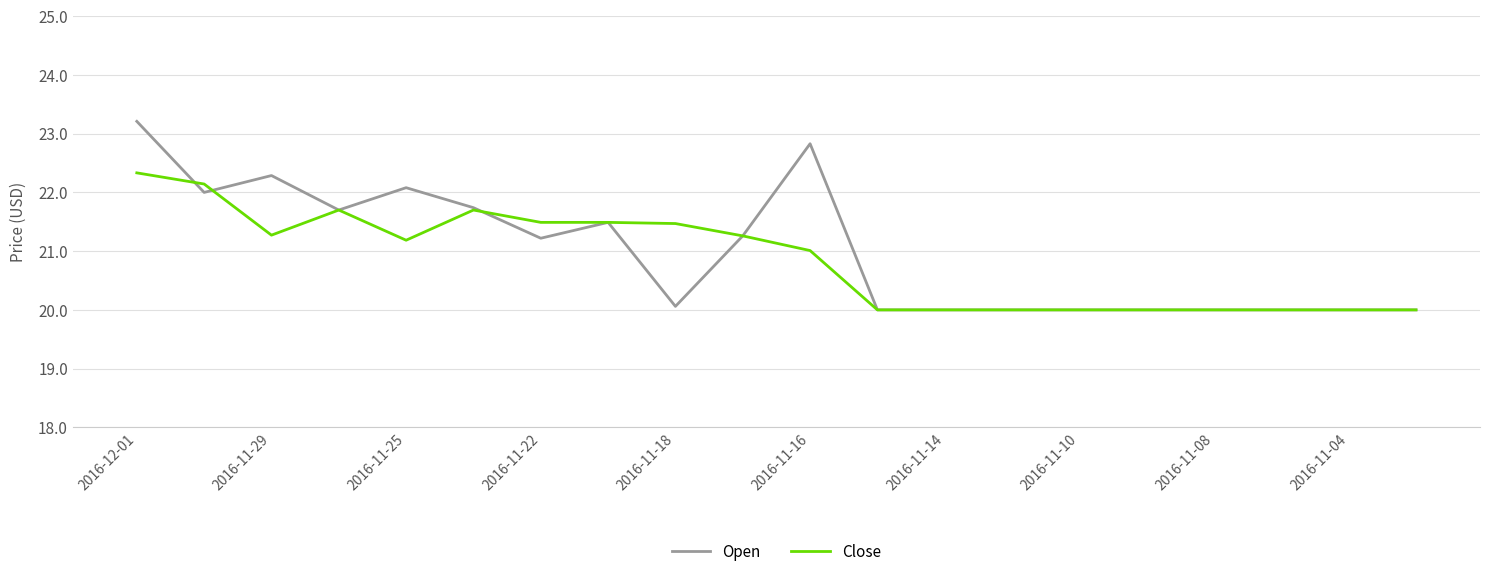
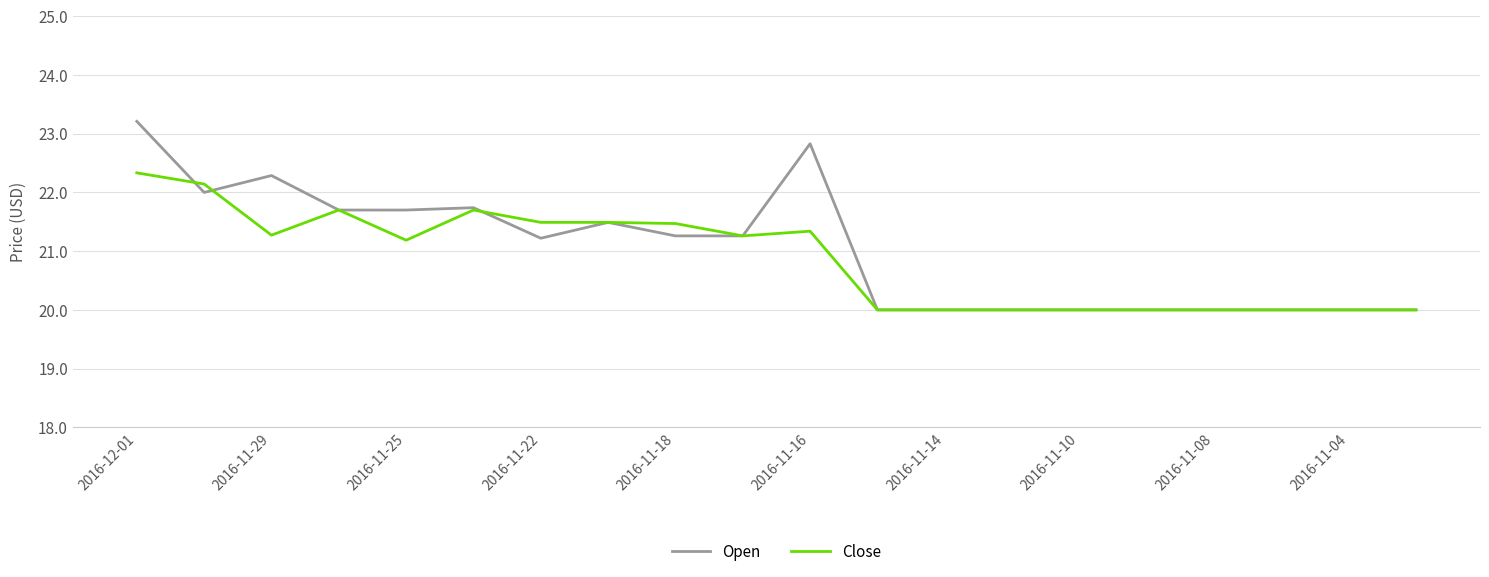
  {
    "Open": {
      "2016-12-01": 23.2,
      "2016-11-29": 22.3,
-     "2016-11-25": 22.1,
+     "2016-11-25": 21.7,
      "2016-11-22": 21.2,
-     "2016-11-18": 20.1,
+     "2016-11-18": 21.3,
      "2016-11-16": 22.8
    },
    "Close": {
      "2016-12-01": 22.3,
      "2016-11-29": 21.3,
      "2016-11-25": 21.2,
      "2016-11-22": 21.5,
      "2016-11-18": 21.5,
-     "2016-11-16": 21.0
+     "2016-11-16": 21.3
    }
  }
